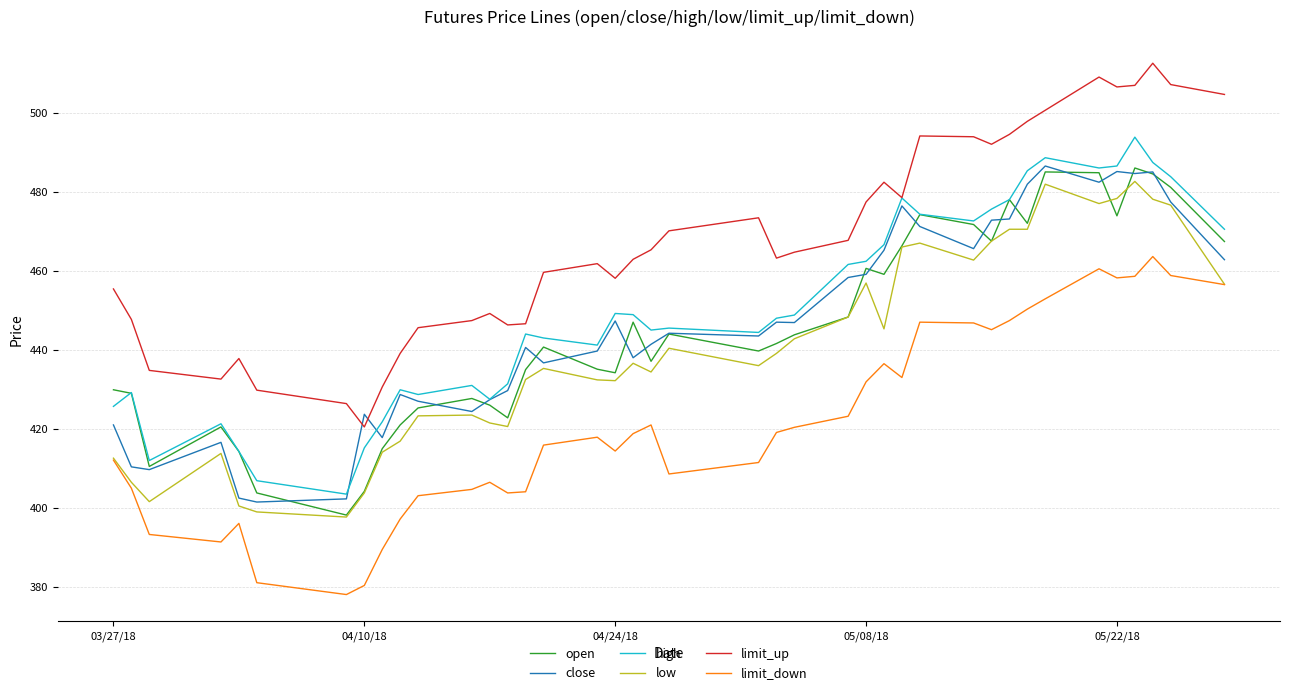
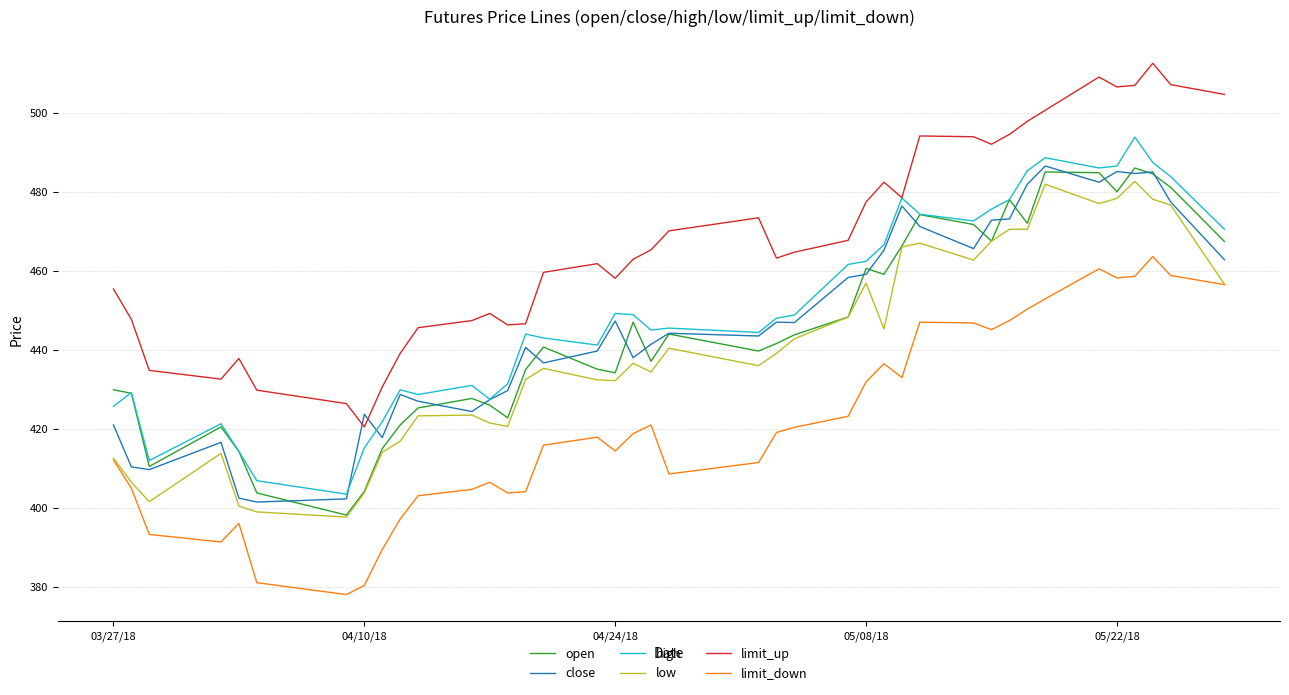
  {
    "open": {
      "03/27/18": 430,
      "04/24/18": 434,
      "05/08/18": 461,
-     "05/22/18": 474
+     "05/22/18": 480
    },
    "close": {
      "03/27/18": 421,
      "04/10/18": 424,
      "04/24/18": 447,
      "05/08/18": 459,
      "05/22/18": 485
    },
    "high": {
      "03/27/18": 426,
      "04/10/18": 415,
      "04/24/18": 449,
      "05/08/18": 462,
      "05/22/18": 487
    },
    "low": {
      "04/24/18": 432,
      "05/08/18": 457,
      "05/22/18": 478
    },
    "limit_up": {
      "03/27/18": 455,
      "04/10/18": 421,
      "04/24/18": 458,
      "05/08/18": 477,
      "05/22/18": 507
    },
    "limit_down": {
      "04/10/18": 380,
      "04/24/18": 414,
      "05/08/18": 432,
      "05/22/18": 458
    }
  }
